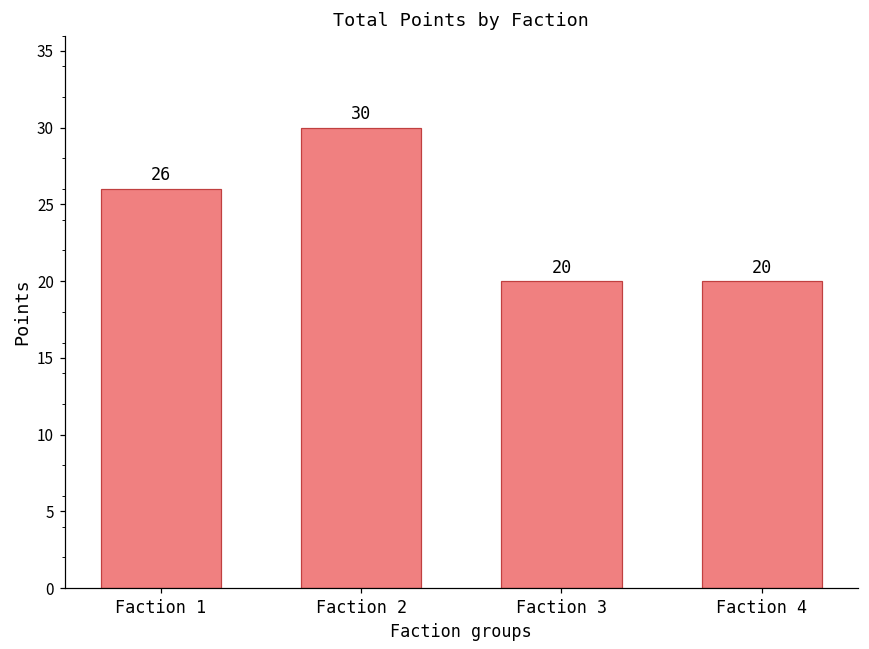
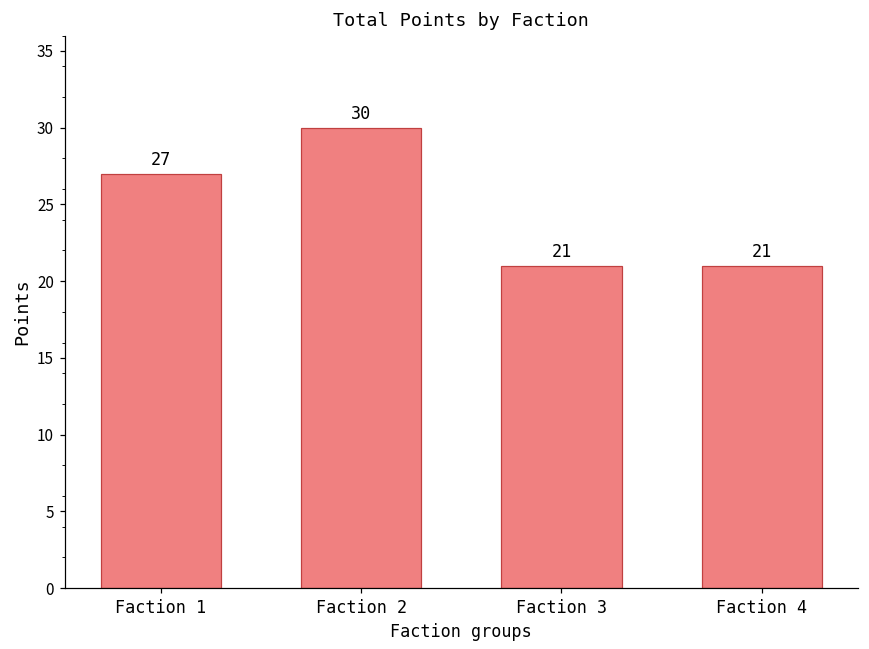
  {
-   "Faction 1": 26,
+   "Faction 1": 27,
    "Faction 2": 30,
-   "Faction 3": 20,
-   "Faction 4": 20
+   "Faction 3": 21,
+   "Faction 4": 21
  }
